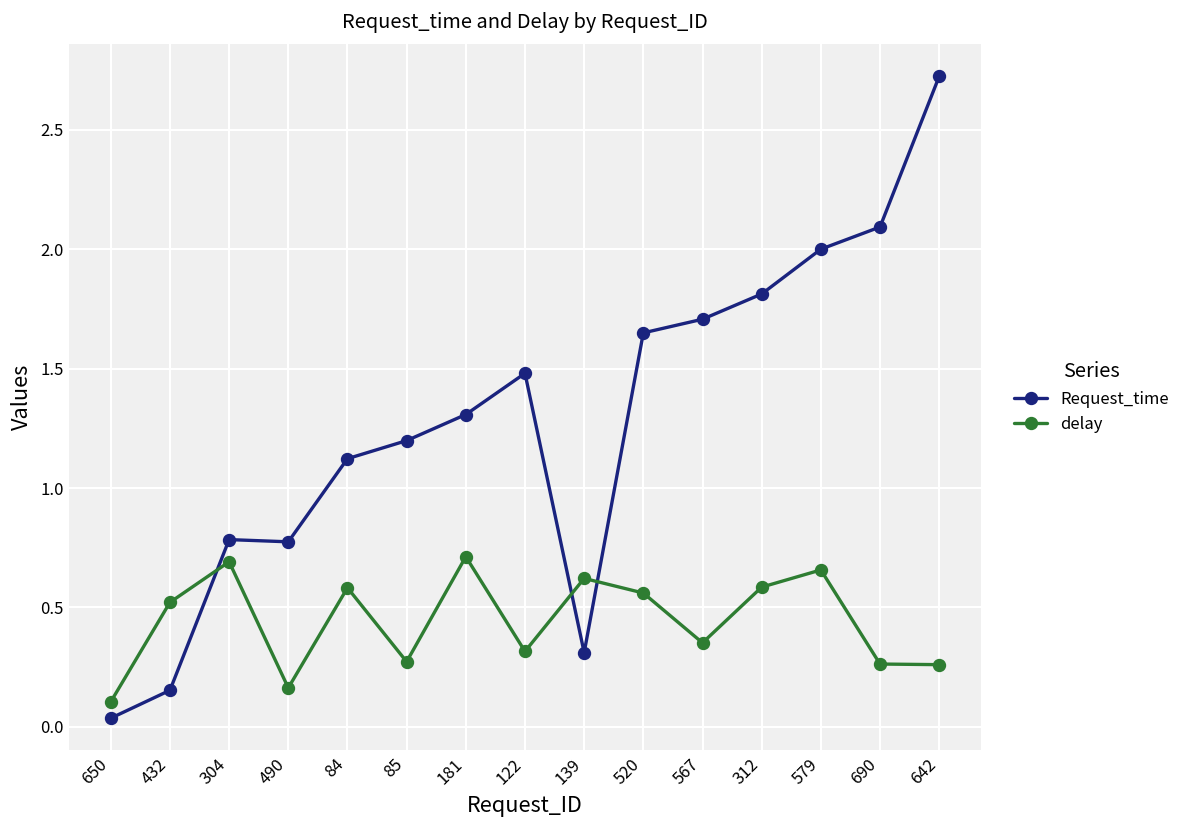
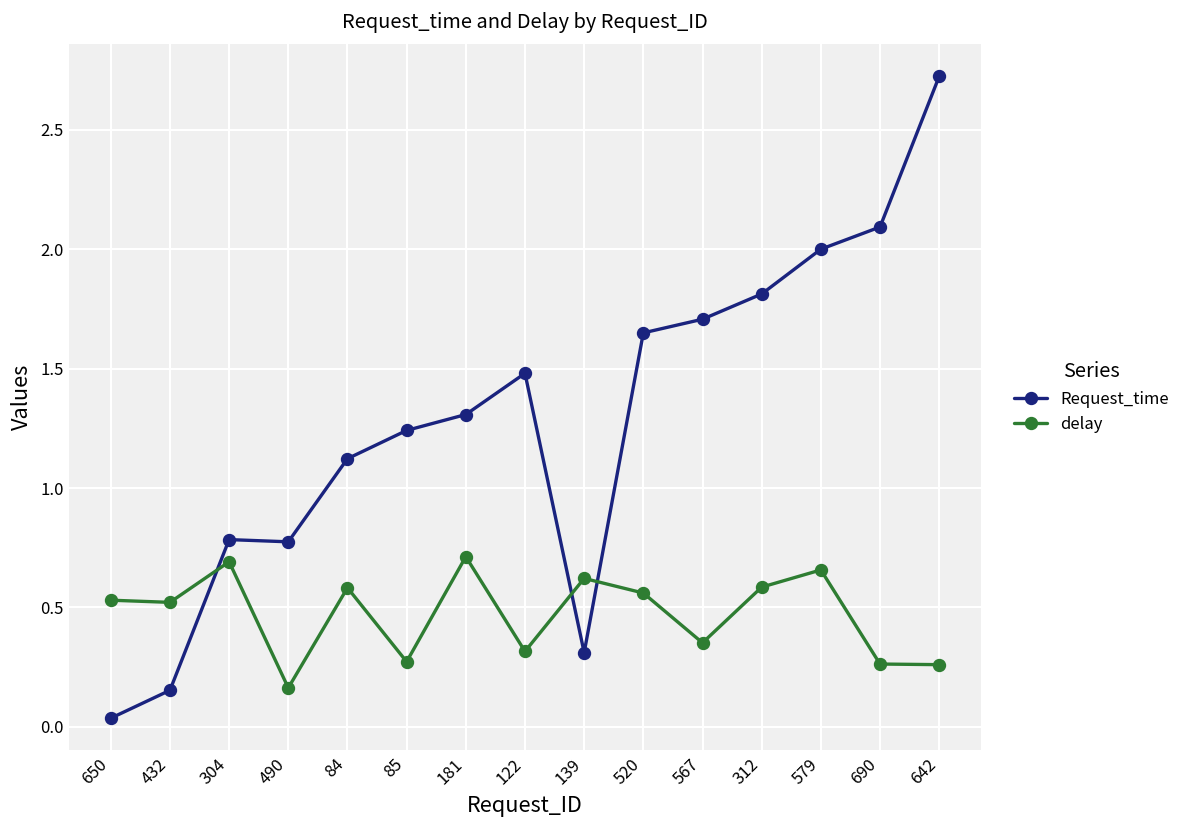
  {
    "Request_time": {
      "650": 0.04,
      "432": 0.15,
      "304": 0.78,
      "490": 0.77,
      "84": 1.12,
-     "85": 1.20,
+     "85": 1.24,
      "181": 1.31,
      "122": 1.48,
      "139": 0.31,
      "520": 1.65,
      "567": 1.71,
      "312": 1.81,
      "579": 2.00,
      "690": 2.09,
      "642": 2.72
    },
    "delay": {
-     "650": 0.10,
+     "650": 0.53,
      "432": 0.52,
      "304": 0.69,
      "490": 0.16,
      "84": 0.58,
      "85": 0.27,
      "181": 0.71,
      "122": 0.32,
      "139": 0.62,
      "520": 0.56,
      "567": 0.35,
      "312": 0.59,
      "579": 0.66,
      "690": 0.26,
      "642": 0.26
    }
  }
